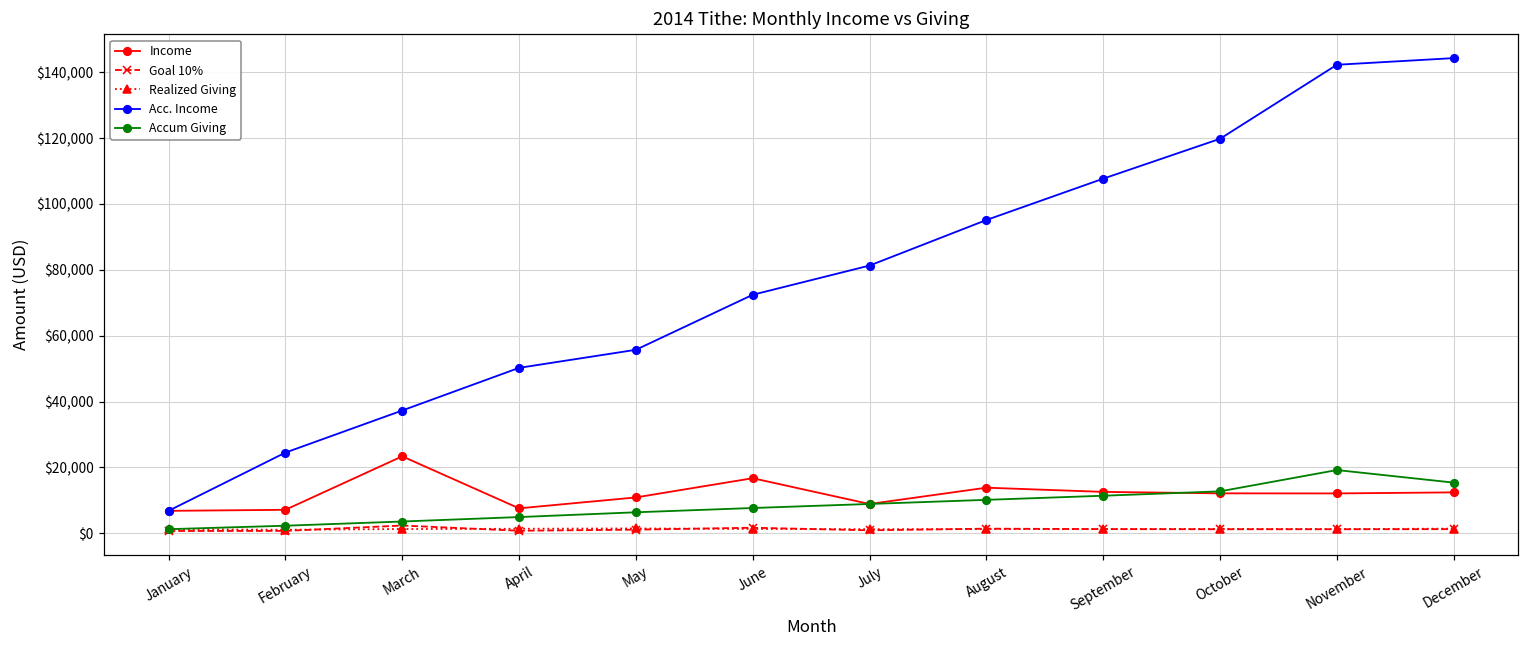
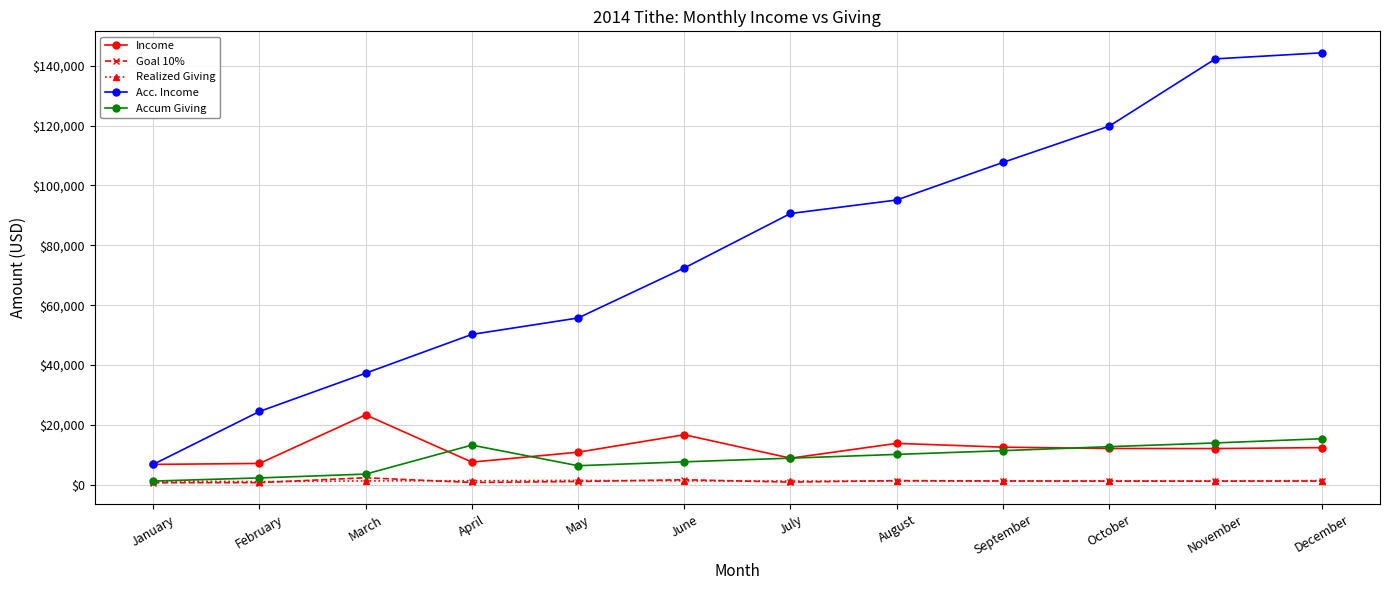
  {
    "Acc. Income": {
      "February": "$24,000",
      "March": "$37,000",
      "April": "$50,000",
      "May": "$56,000",
      "June": "$72,000",
-     "July": "$81,000",
+     "July": "$91,000",
      "August": "$95,000",
      "September": "$108,000",
      "October": "$120,000",
      "November": "$142,000",
      "December": "$144,000"
    },
    "Accum Giving": {
      "February": "$2,000",
      "March": "$4,000",
-     "April": "$5,000",
+     "April": "$13,000",
      "May": "$6,000",
      "June": "$8,000",
      "August": "$10,000",
      "September": "$11,000",
-     "November": "$19,000",
+     "November": "$14,000",
      "December": "$15,000"
    }
  }
